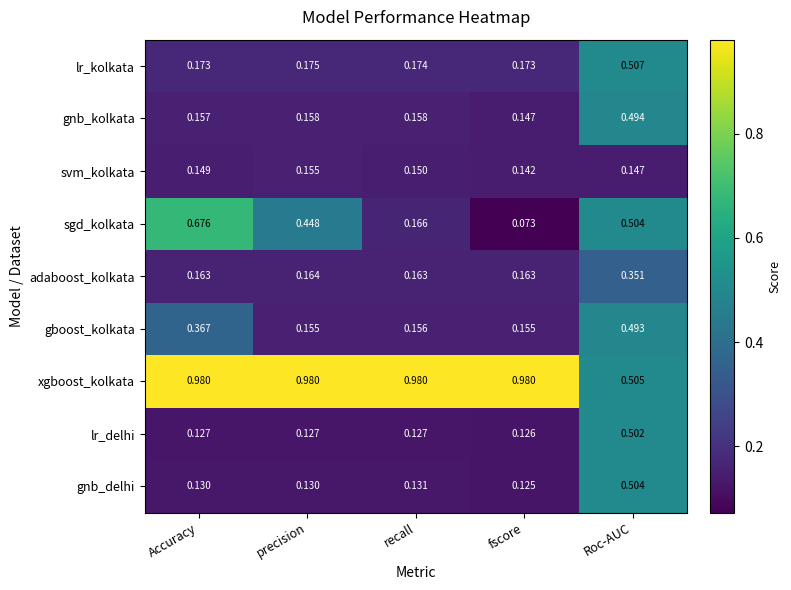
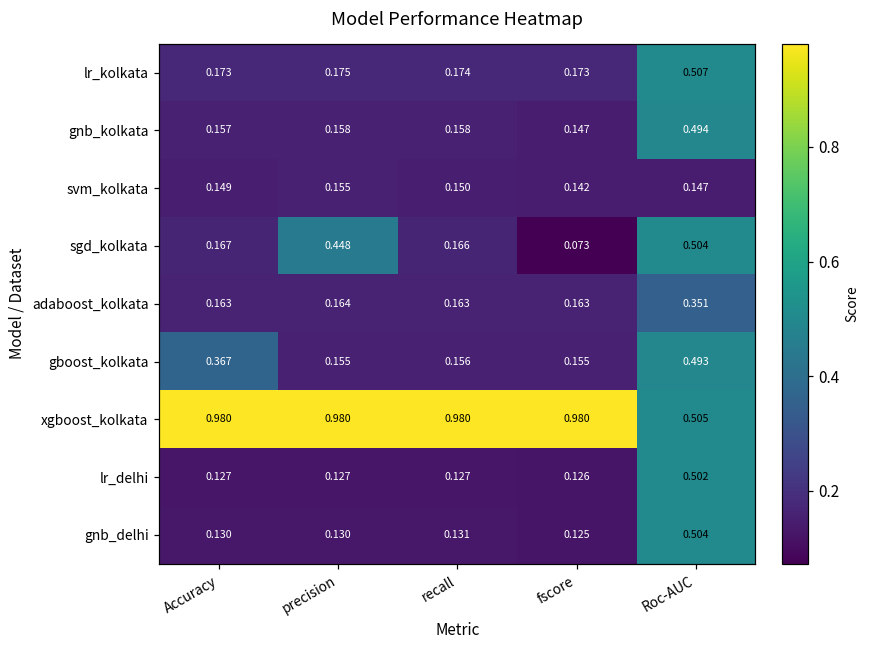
  {
    "lr_kolkata": {
      "Accuracy": 0.173,
      "precision": 0.175,
      "recall": 0.174,
      "fscore": 0.173,
      "Roc-AUC": 0.507
    },
    "gnb_kolkata": {
      "Accuracy": 0.157,
      "precision": 0.158,
      "recall": 0.158,
      "fscore": 0.147,
      "Roc-AUC": 0.494
    },
    "svm_kolkata": {
      "Accuracy": 0.149,
      "precision": 0.155,
      "recall": 0.150,
      "fscore": 0.142,
      "Roc-AUC": 0.147
    },
    "sgd_kolkata": {
-     "Accuracy": 0.676,
+     "Accuracy": 0.167,
      "precision": 0.448,
      "recall": 0.166,
      "fscore": 0.073,
      "Roc-AUC": 0.504
    },
    "adaboost_kolkata": {
      "Accuracy": 0.163,
      "precision": 0.164,
      "recall": 0.163,
      "fscore": 0.163,
      "Roc-AUC": 0.351
    },
    "gboost_kolkata": {
      "Accuracy": 0.367,
      "precision": 0.155,
      "recall": 0.156,
      "fscore": 0.155,
      "Roc-AUC": 0.493
    },
    "xgboost_kolkata": {
      "Accuracy": 0.980,
      "precision": 0.980,
      "recall": 0.980,
      "fscore": 0.980,
      "Roc-AUC": 0.505
    },
    "lr_delhi": {
      "Accuracy": 0.127,
      "precision": 0.127,
      "recall": 0.127,
      "fscore": 0.126,
      "Roc-AUC": 0.502
    },
    "gnb_delhi": {
      "Accuracy": 0.130,
      "precision": 0.130,
      "recall": 0.131,
      "fscore": 0.125,
      "Roc-AUC": 0.504
    }
  }
